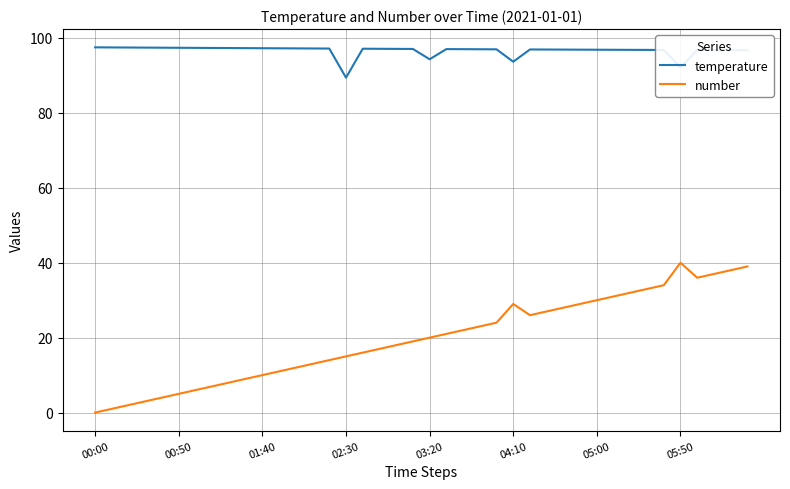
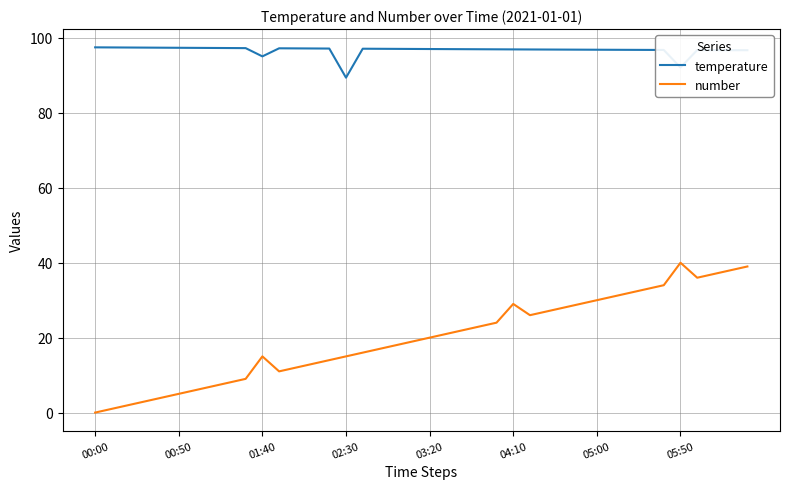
  {
    "temperature": {
      "00:00": 98,
      "00:50": 97,
-     "01:40": 97,
+     "01:40": 95,
      "02:30": 89,
-     "03:20": 94,
-     "04:10": 94,
+     "03:20": 97,
+     "04:10": 97,
      "05:00": 97
    },
    "number": {
      "00:00": 0,
      "00:50": 5,
-     "01:40": 10,
+     "01:40": 15,
      "02:30": 15,
      "03:20": 20,
      "04:10": 29,
      "05:00": 30,
      "05:50": 40
    }
  }
